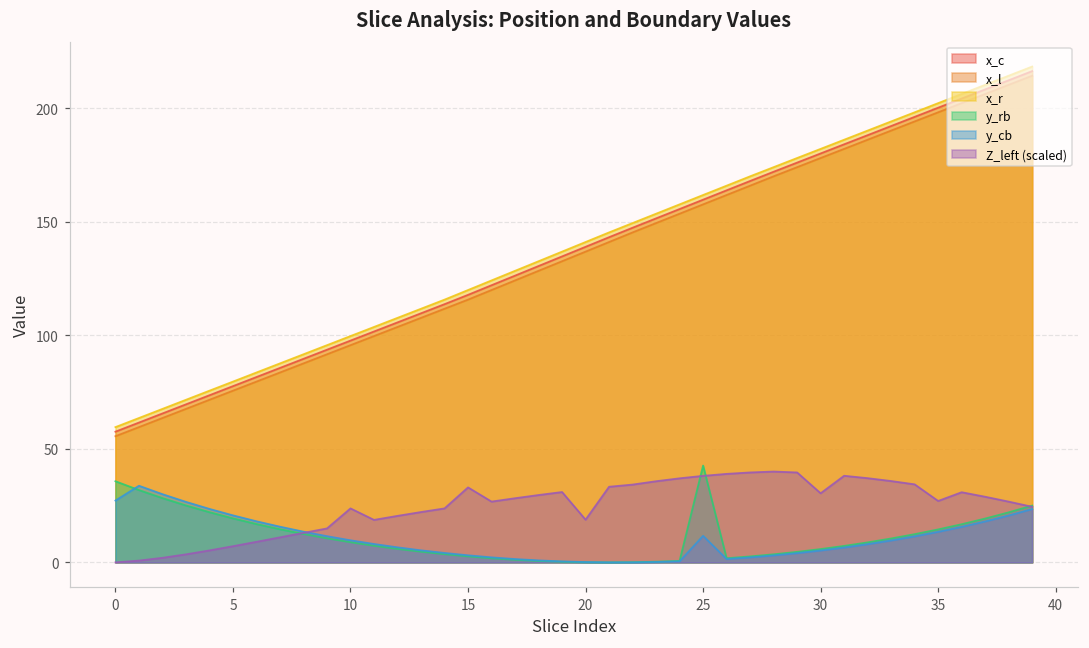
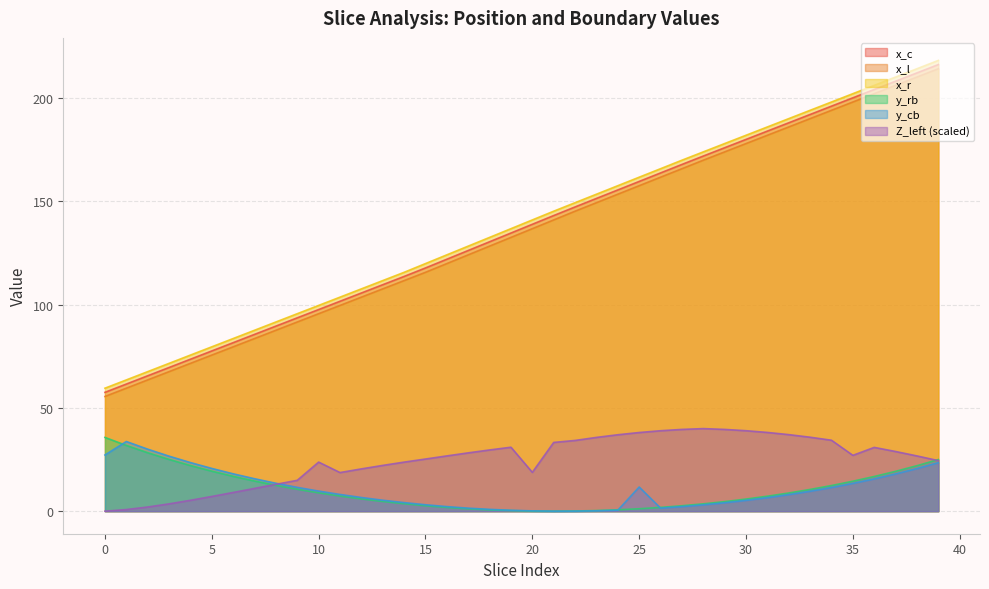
  {
    "y_rb": {
      "0": 36,
      "5": 19,
-     "25": 43
+     "25": 1
    },
    "y_cb": {
      "0": 27,
      "5": 21,
      "25": 12
    },
    "Z_left (scaled)": {
      "0": 0,
      "5": 7,
      "10": 24,
-     "15": 33,
+     "15": 25,
      "20": 19,
      "25": 38,
-     "30": 30,
+     "30": 39,
      "35": 27
    }
  }
